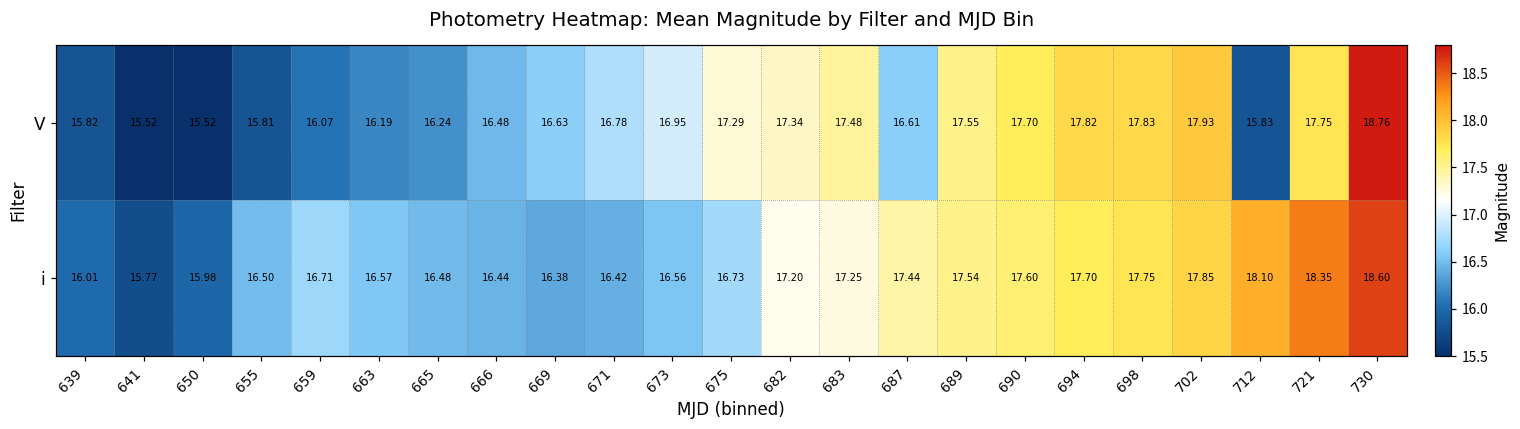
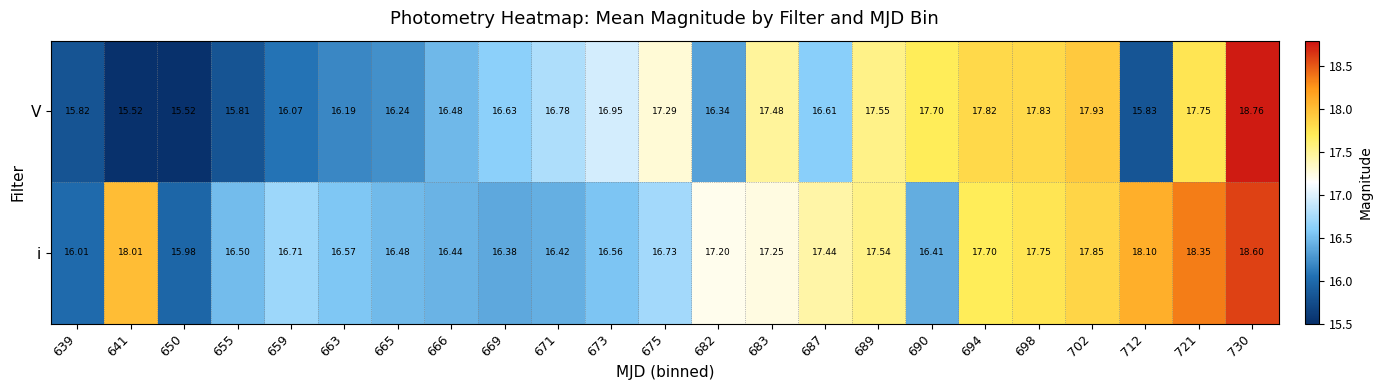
  {
    "V": {
      "639": 15.82,
      "641": 15.52,
      "650": 15.52,
      "655": 15.81,
      "659": 16.07,
      "663": 16.19,
      "665": 16.24,
      "666": 16.48,
      "669": 16.63,
      "671": 16.78,
      "673": 16.95,
      "675": 17.29,
-     "682": 17.34,
+     "682": 16.34,
      "683": 17.48,
      "687": 16.61,
      "689": 17.55,
      "690": 17.70,
      "694": 17.82,
      "698": 17.83,
      "702": 17.93,
      "712": 15.83,
      "721": 17.75,
      "730": 18.76
    },
    "i": {
      "639": 16.01,
-     "641": 15.77,
+     "641": 18.01,
      "650": 15.98,
      "655": 16.50,
      "659": 16.71,
      "663": 16.57,
      "665": 16.48,
      "666": 16.44,
      "669": 16.38,
      "671": 16.42,
      "673": 16.56,
      "675": 16.73,
      "682": 17.20,
      "683": 17.25,
      "687": 17.44,
      "689": 17.54,
-     "690": 17.60,
+     "690": 16.41,
      "694": 17.70,
      "698": 17.75,
      "702": 17.85,
      "712": 18.10,
      "721": 18.35,
      "730": 18.60
    }
  }
